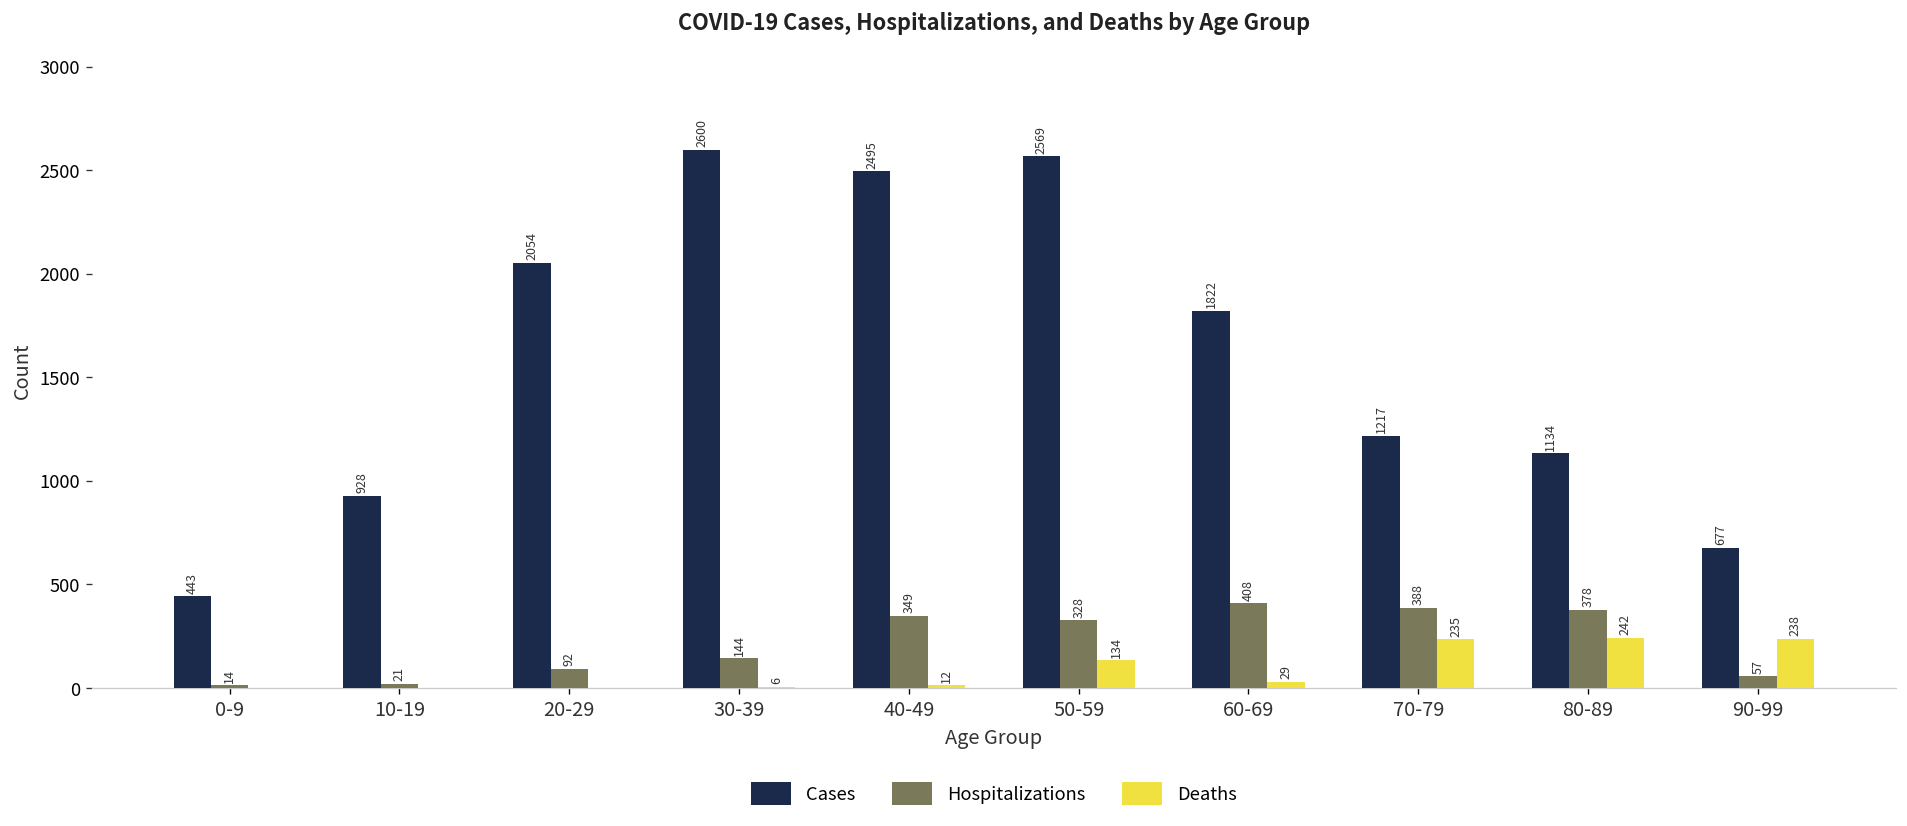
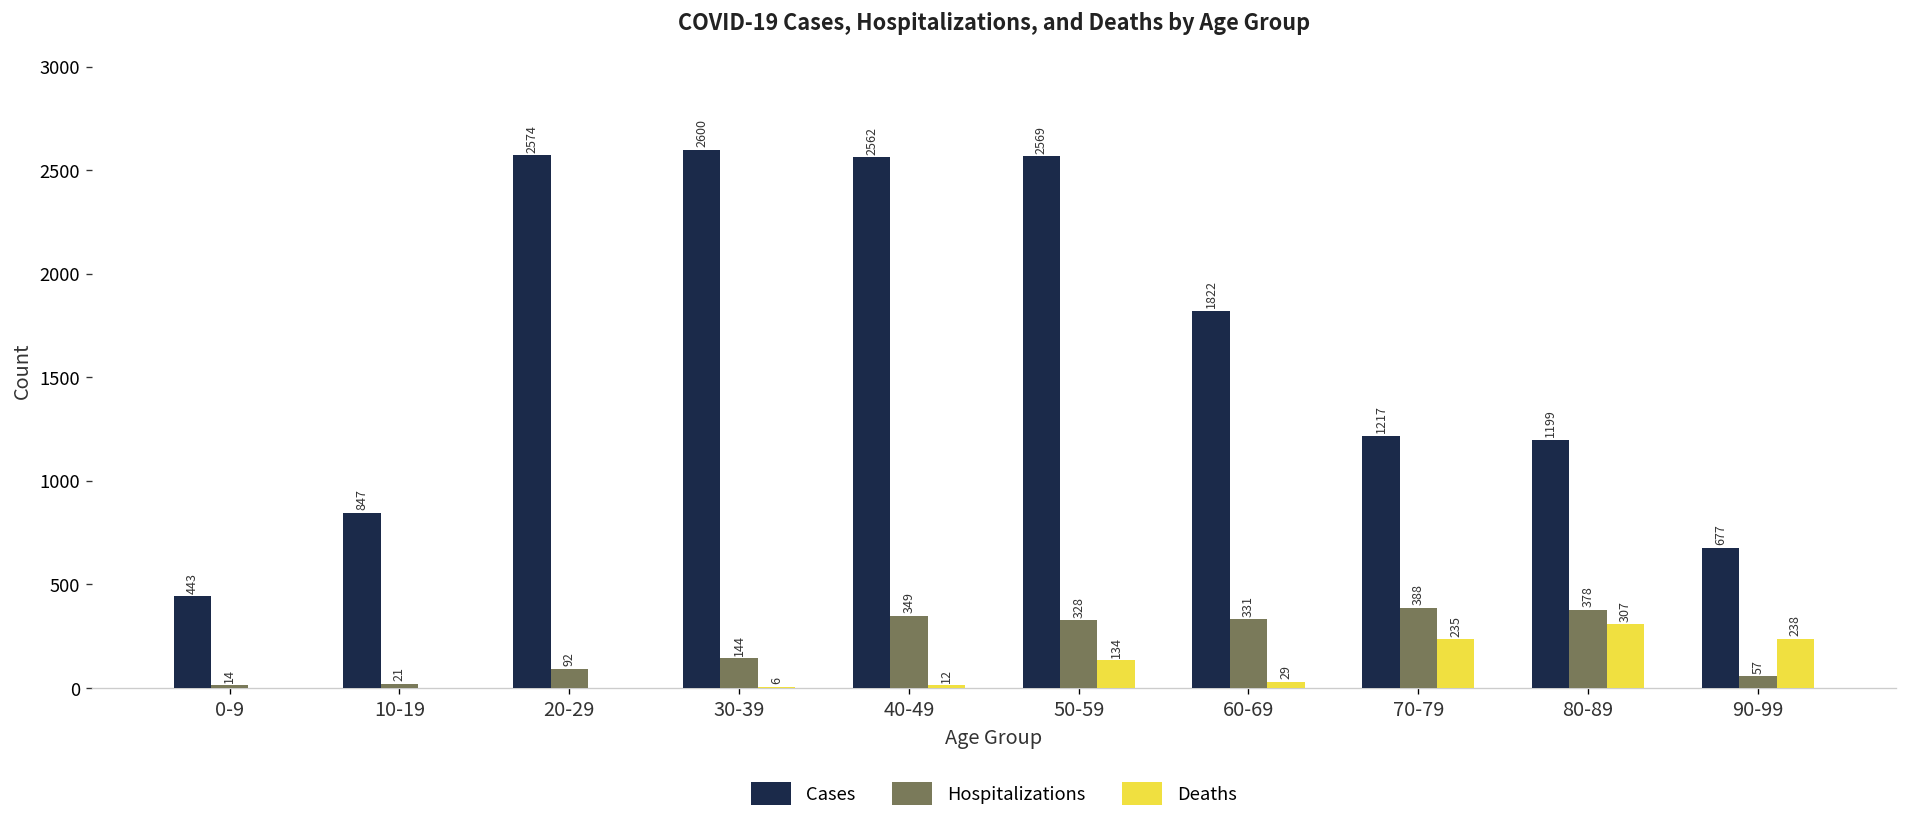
  {
    "Cases": {
      "0-9": 443,
-     "10-19": 928,
-     "20-29": 2054,
+     "10-19": 847,
+     "20-29": 2574,
      "30-39": 2600,
-     "40-49": 2495,
+     "40-49": 2562,
      "50-59": 2569,
      "60-69": 1822,
      "70-79": 1217,
-     "80-89": 1134,
+     "80-89": 1199,
      "90-99": 677
    },
    "Hospitalizations": {
      "0-9": 14,
      "10-19": 21,
      "20-29": 92,
      "30-39": 144,
      "40-49": 349,
      "50-59": 328,
-     "60-69": 408,
+     "60-69": 331,
      "70-79": 388,
      "80-89": 378,
      "90-99": 57
    },
    "Deaths": {
      "30-39": 6,
      "40-49": 12,
      "50-59": 134,
      "60-69": 29,
      "70-79": 235,
-     "80-89": 242,
+     "80-89": 307,
      "90-99": 238
    }
  }
